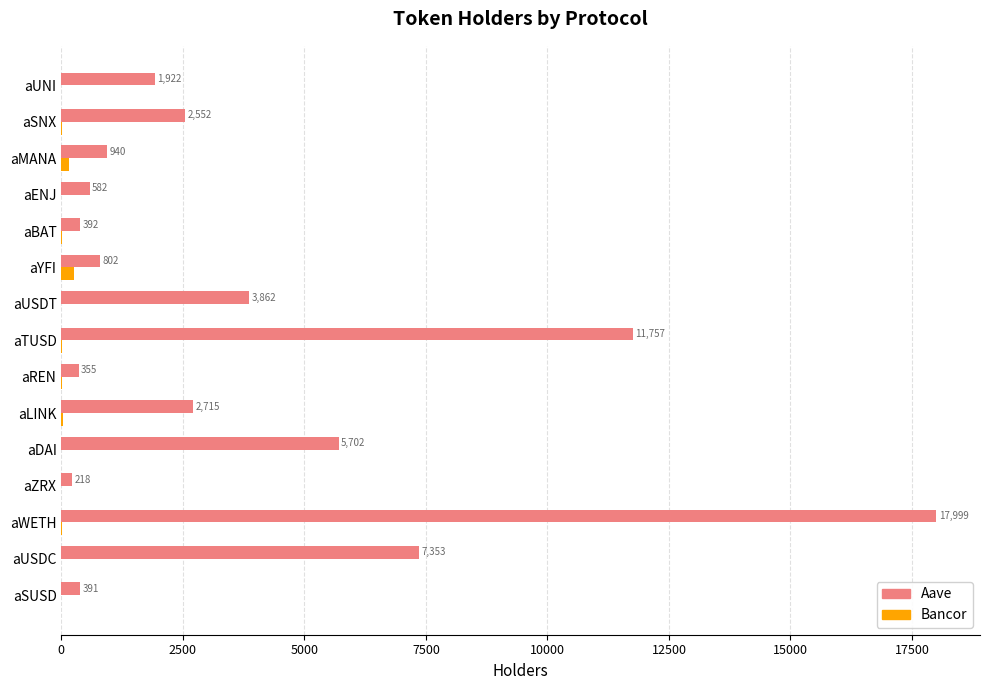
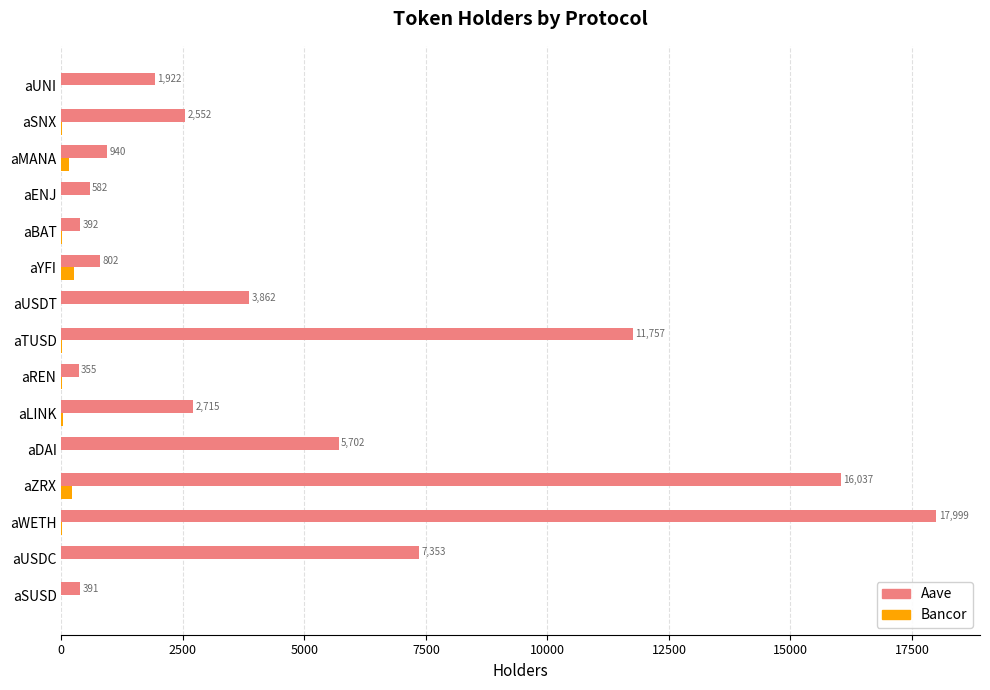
  {
    "Aave": {
      "aUNI": "1,922",
      "aSNX": "2,552",
      "aMANA": "940",
      "aENJ": "582",
      "aBAT": "392",
      "aYFI": "802",
      "aUSDT": "3,862",
      "aTUSD": "11,757",
      "aREN": "355",
      "aLINK": "2,715",
      "aDAI": "5,702",
-     "aZRX": "218",
+     "aZRX": "16,037",
      "aWETH": "17,999",
      "aUSDC": "7,353",
      "aSUSD": "391"
    },
    "Bancor": {
      "aMANA": "200",
      "aYFI": "300",
-     "aZRX": "0"
+     "aZRX": "200"
    }
  }
